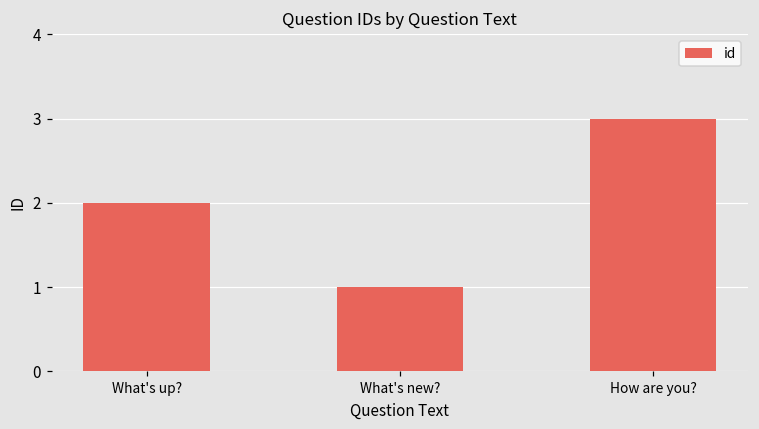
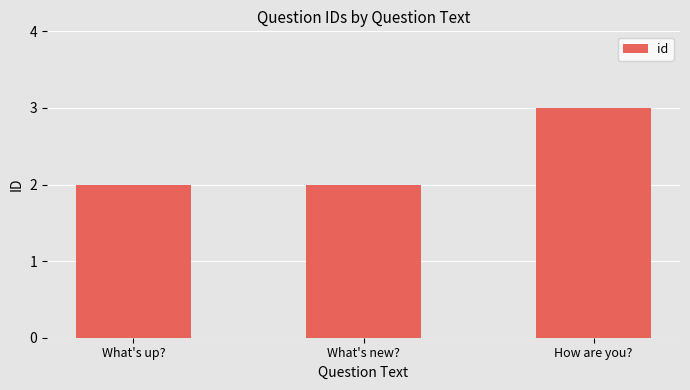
  {
    "What's up?": 2,
-   "What's new?": 1,
+   "What's new?": 2,
    "How are you?": 3
  }
